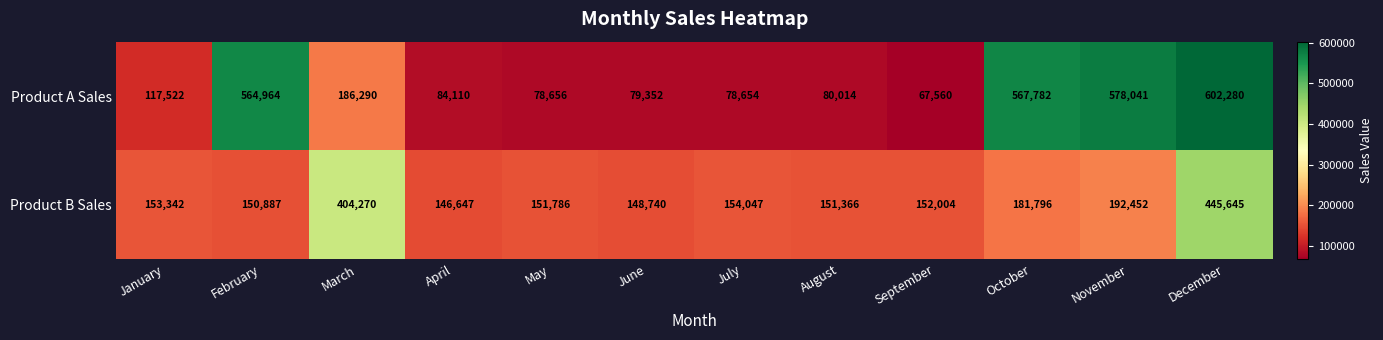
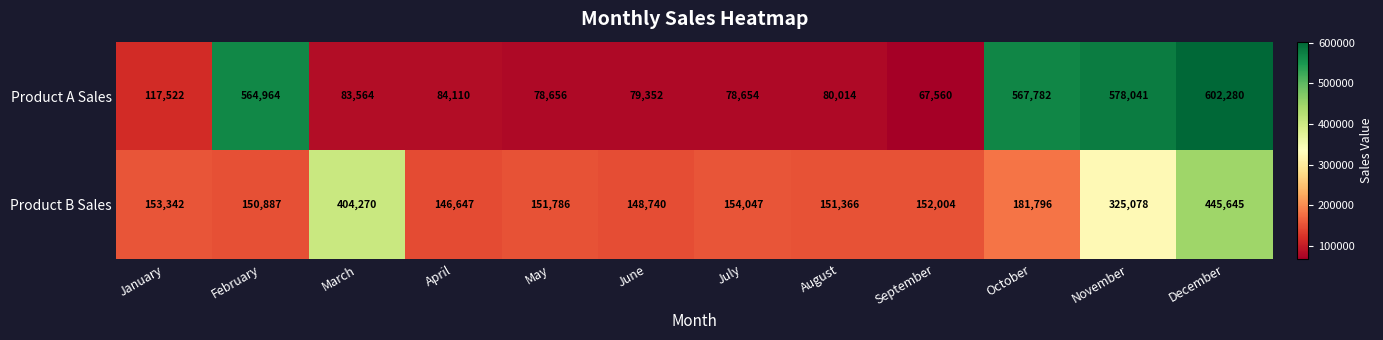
  {
    "Product A Sales": {
      "January": "117,522",
      "February": "564,964",
-     "March": "186,290",
+     "March": "83,564",
      "April": "84,110",
      "May": "78,656",
      "June": "79,352",
      "July": "78,654",
      "August": "80,014",
      "September": "67,560",
      "October": "567,782",
      "November": "578,041",
      "December": "602,280"
    },
    "Product B Sales": {
      "January": "153,342",
      "February": "150,887",
      "March": "404,270",
      "April": "146,647",
      "May": "151,786",
      "June": "148,740",
      "July": "154,047",
      "August": "151,366",
      "September": "152,004",
      "October": "181,796",
-     "November": "192,452",
+     "November": "325,078",
      "December": "445,645"
    }
  }
